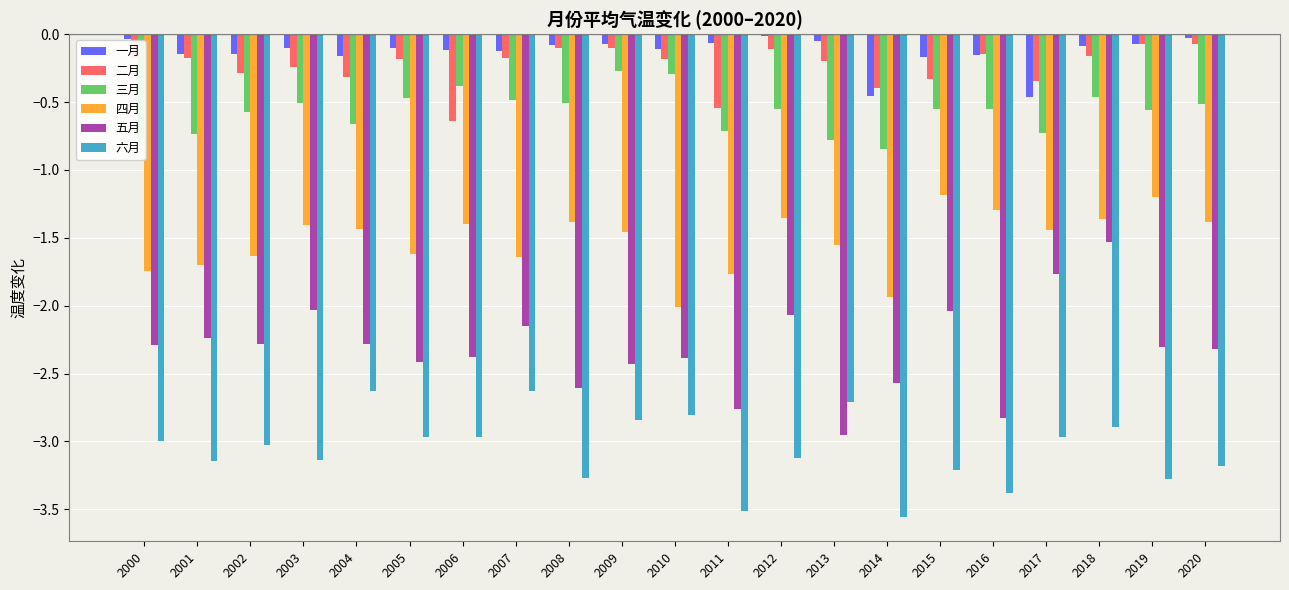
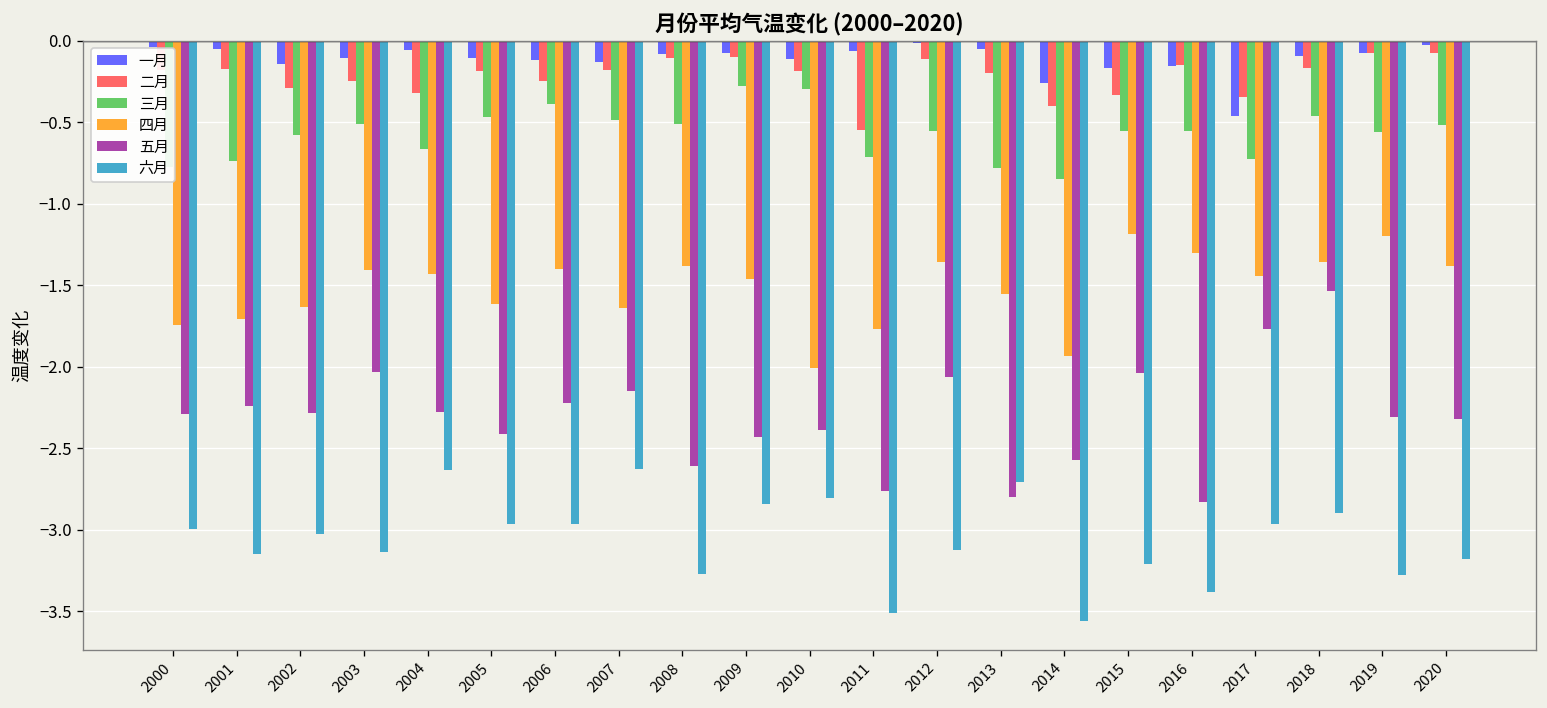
  {
    "一月": {
      "2000": -0.04,
-     "2001": -0.15,
+     "2001": -0.05,
      "2002": -0.14,
      "2003": -0.10,
-     "2004": -0.16,
+     "2004": -0.05,
      "2005": -0.10,
      "2006": -0.12,
      "2007": -0.13,
      "2008": -0.08,
      "2009": -0.07,
      "2010": -0.11,
      "2011": -0.06,
      "2013": -0.05,
-     "2014": -0.45,
+     "2014": -0.26,
      "2015": -0.17,
      "2016": -0.15,
      "2017": -0.46,
      "2018": -0.09,
      "2019": -0.08,
      "2020": -0.03
    },
    "二月": {
      "2001": -0.17,
      "2002": -0.29,
      "2003": -0.24,
      "2004": -0.32,
      "2005": -0.18,
-     "2006": -0.64,
+     "2006": -0.25,
      "2007": -0.18,
      "2008": -0.11,
      "2009": -0.10,
      "2010": -0.18,
      "2011": -0.55,
      "2012": -0.11,
      "2013": -0.20,
      "2014": -0.40,
      "2015": -0.33,
      "2016": -0.15,
      "2017": -0.34,
      "2018": -0.16,
      "2019": -0.07,
      "2020": -0.07
    },
    "三月": {
      "2001": -0.73,
      "2002": -0.58,
      "2003": -0.51,
      "2004": -0.66,
      "2005": -0.47,
      "2006": -0.39,
      "2007": -0.49,
      "2008": -0.51,
      "2009": -0.27,
      "2010": -0.30,
      "2011": -0.71,
      "2012": -0.55,
      "2013": -0.78,
      "2014": -0.85,
      "2015": -0.55,
      "2016": -0.55,
      "2017": -0.73,
      "2018": -0.46,
      "2019": -0.56,
      "2020": -0.52
    },
    "四月": {
      "2000": -1.74,
      "2001": -1.70,
      "2002": -1.63,
      "2003": -1.40,
      "2004": -1.43,
      "2005": -1.62,
      "2006": -1.40,
      "2007": -1.64,
      "2008": -1.38,
      "2009": -1.46,
      "2010": -2.01,
      "2011": -1.77,
      "2012": -1.35,
      "2013": -1.55,
      "2014": -1.93,
      "2015": -1.19,
      "2016": -1.30,
      "2017": -1.45,
      "2018": -1.36,
      "2019": -1.20,
      "2020": -1.38
    },
    "五月": {
      "2000": -2.29,
      "2001": -2.24,
      "2002": -2.28,
      "2003": -2.03,
      "2004": -2.28,
      "2005": -2.41,
-     "2006": -2.38,
+     "2006": -2.23,
      "2007": -2.15,
      "2008": -2.61,
      "2009": -2.43,
      "2010": -2.39,
      "2011": -2.76,
      "2012": -2.07,
-     "2013": -2.95,
+     "2013": -2.80,
      "2014": -2.57,
      "2015": -2.04,
      "2016": -2.83,
      "2017": -1.77,
      "2018": -1.53,
      "2019": -2.31,
      "2020": -2.32
    },
    "六月": {
      "2000": -2.99,
      "2001": -3.15,
      "2002": -3.03,
      "2003": -3.14,
      "2004": -2.63,
      "2005": -2.97,
      "2006": -2.97,
      "2007": -2.63,
      "2008": -3.27,
      "2009": -2.84,
      "2010": -2.81,
      "2011": -3.51,
      "2012": -3.12,
      "2013": -2.71,
      "2014": -3.56,
      "2015": -3.21,
      "2016": -3.38,
      "2017": -2.97,
      "2018": -2.89,
      "2019": -3.28,
      "2020": -3.18
    }
  }
